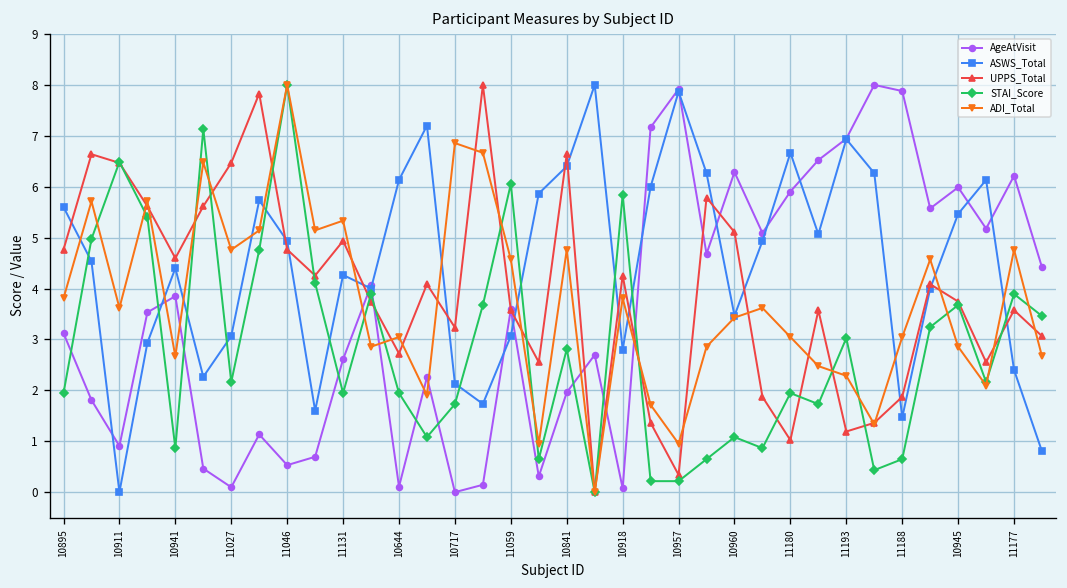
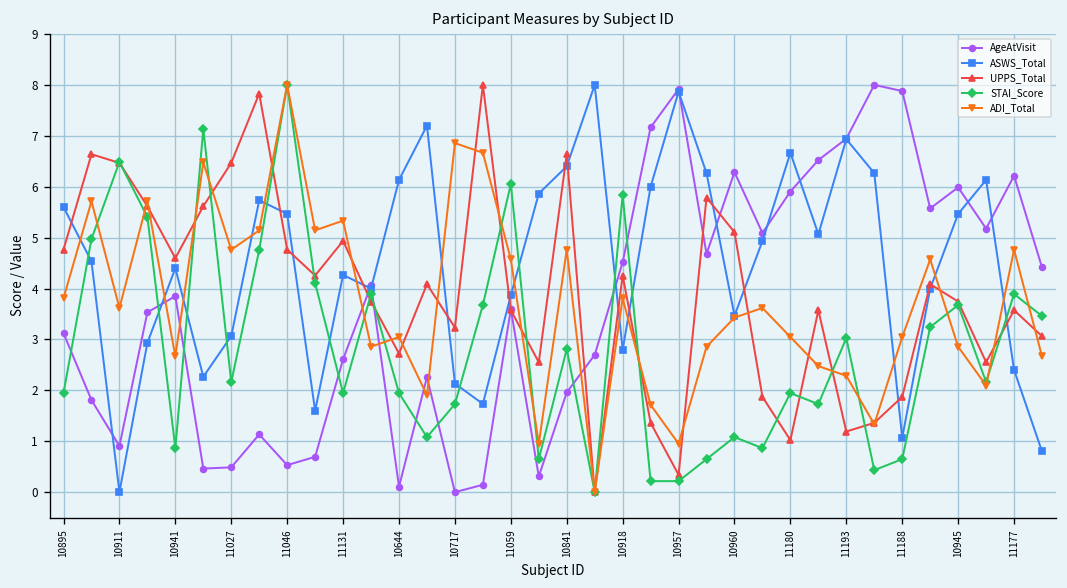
  {
    "AgeAtVisit": {
      "10895": 3.1,
      "10911": 0.9,
      "10941": 3.9,
-     "11027": 0.1,
+     "11027": 0.5,
      "11046": 0.5,
      "11131": 2.6,
      "10644": 0.1,
      "10717": 0.0,
      "10841": 2.0,
-     "10918": 0.1,
+     "10918": 4.5,
      "10960": 6.3,
      "11180": 5.9,
      "11188": 7.9,
      "10945": 6.0,
      "11177": 6.2
    },
    "ASWS_Total": {
      "10895": 5.6,
      "10911": 0.0,
      "10941": 4.4,
      "11027": 3.1,
-     "11046": 4.9,
+     "11046": 5.5,
      "11131": 4.3,
      "10644": 6.1,
      "10717": 2.1,
-     "11059": 3.1,
+     "11059": 3.9,
      "10841": 6.4,
      "10918": 2.8,
      "11180": 6.7,
-     "11188": 1.5,
+     "11188": 1.1,
      "10945": 5.5,
      "11177": 2.4
    },
    "UPPS_Total": {
      "10895": 4.8,
      "10941": 4.6,
      "11027": 6.5,
      "11046": 4.8,
      "11131": 4.9,
      "10644": 2.7,
      "10717": 3.2,
      "10841": 6.6,
      "10918": 4.3,
      "10957": 0.3,
      "10960": 5.1,
      "11180": 1.0,
      "11193": 1.2,
      "11188": 1.9,
      "10945": 3.7,
      "11177": 3.6
    },
    "STAI_Score": {
      "10895": 1.9,
      "10941": 0.9,
      "11027": 2.2,
      "11131": 1.9,
      "10644": 1.9,
      "10717": 1.7,
      "11059": 6.1,
      "10841": 2.8,
      "10918": 5.8,
      "10957": 0.2,
      "10960": 1.1,
      "11180": 1.9,
      "11193": 3.0,
      "11188": 0.6,
      "10945": 3.7,
      "11177": 3.9
    },
    "ADI_Total": {
      "10895": 3.8,
      "10911": 3.6,
      "10941": 2.7,
      "11027": 4.8,
      "11131": 5.3,
      "10644": 3.0,
      "10717": 6.9,
      "11059": 4.6,
      "10841": 4.8,
      "10918": 3.8,
      "10957": 1.0,
      "11180": 3.0,
      "11193": 2.3,
      "11188": 3.0,
      "10945": 2.9,
      "11177": 4.8
    }
  }
